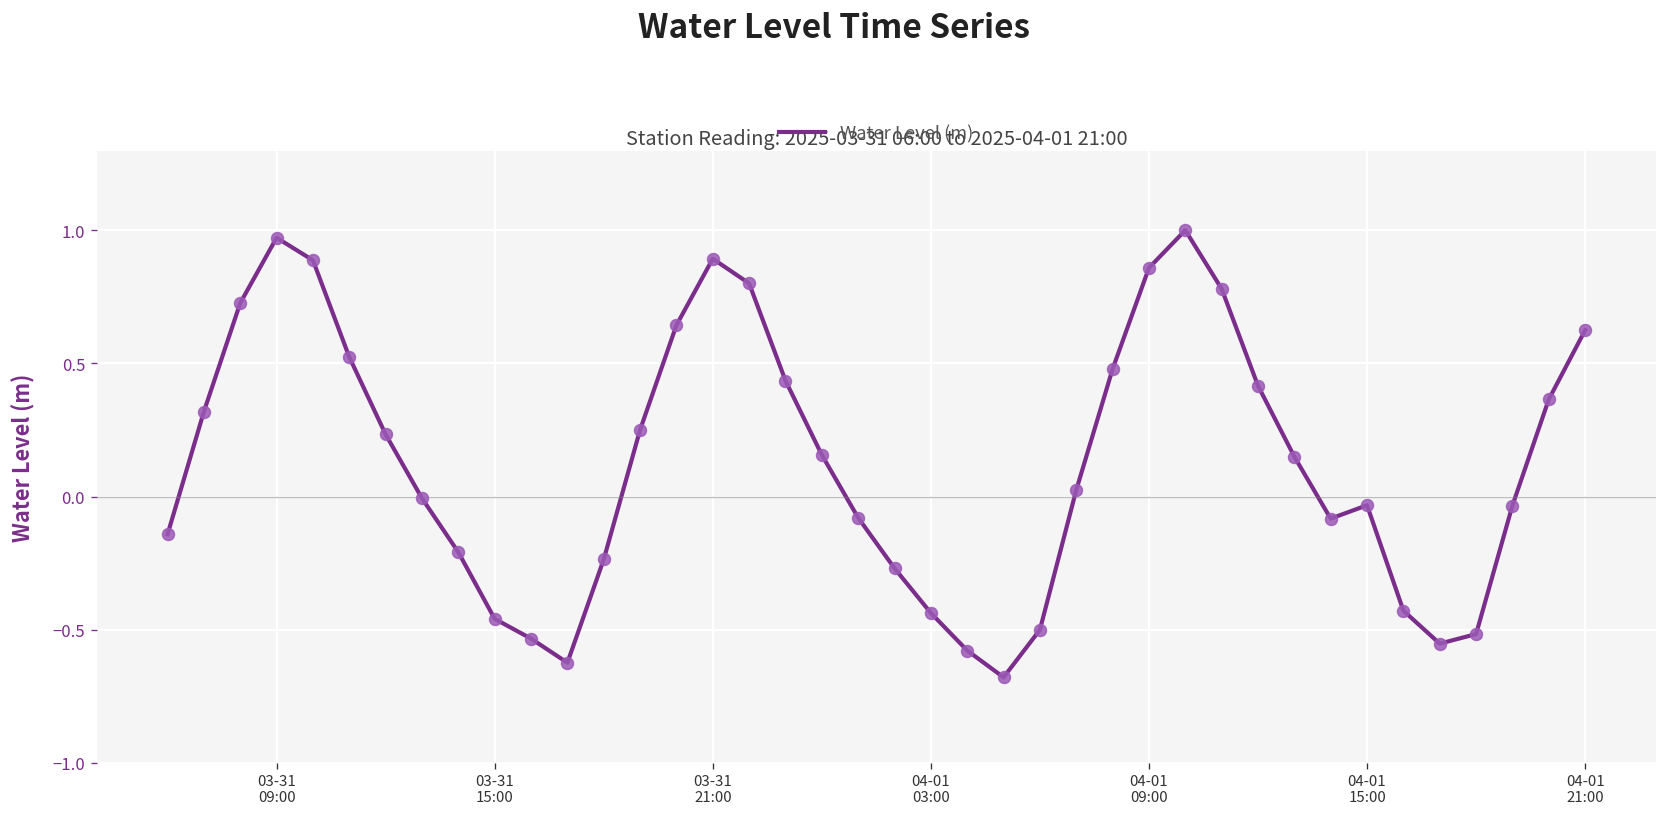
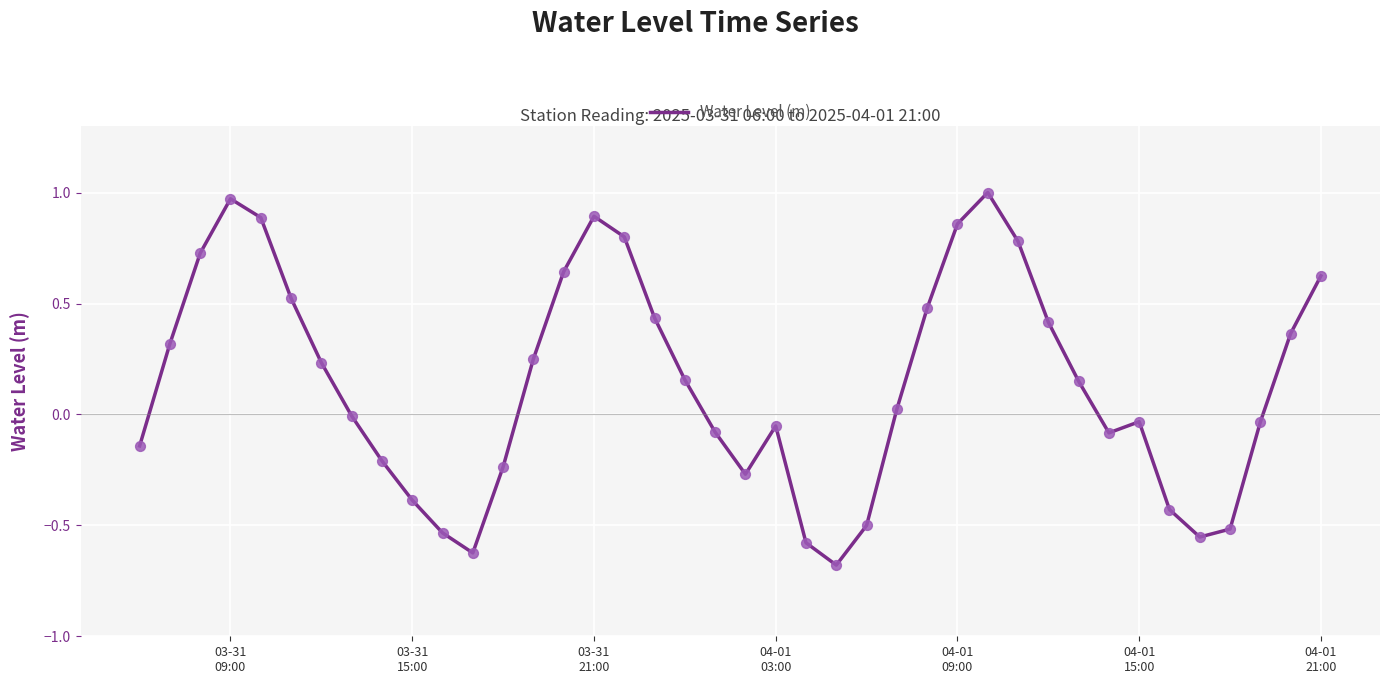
  {
    "03-31 09:00": 0.97,
-   "03-31 15:00": -0.46,
+   "03-31 15:00": -0.39,
    "03-31 21:00": 0.89,
-   "04-01 03:00": -0.44,
+   "04-01 03:00": -0.05,
    "04-01 09:00": 0.86,
    "04-01 15:00": -0.03,
    "04-01 21:00": 0.62
  }
